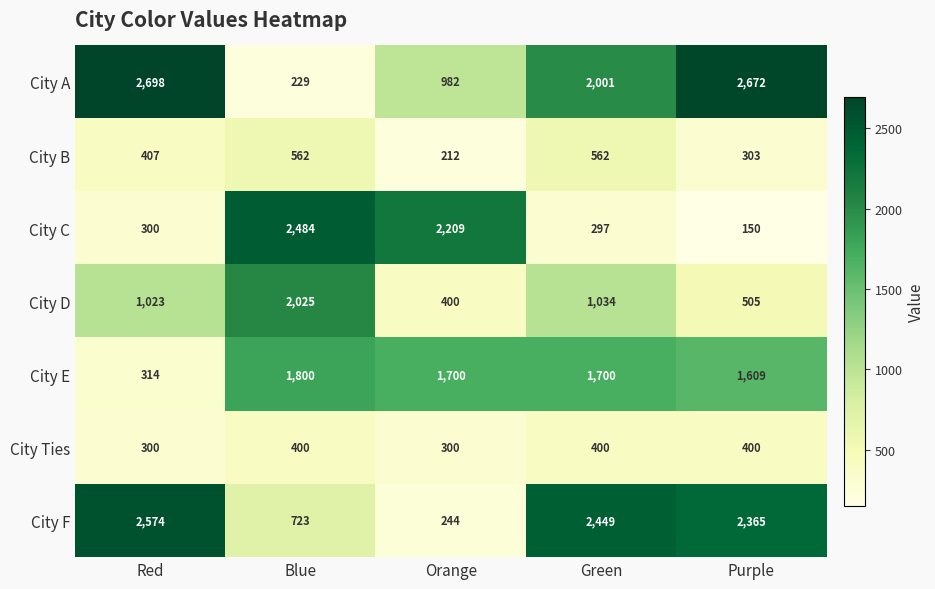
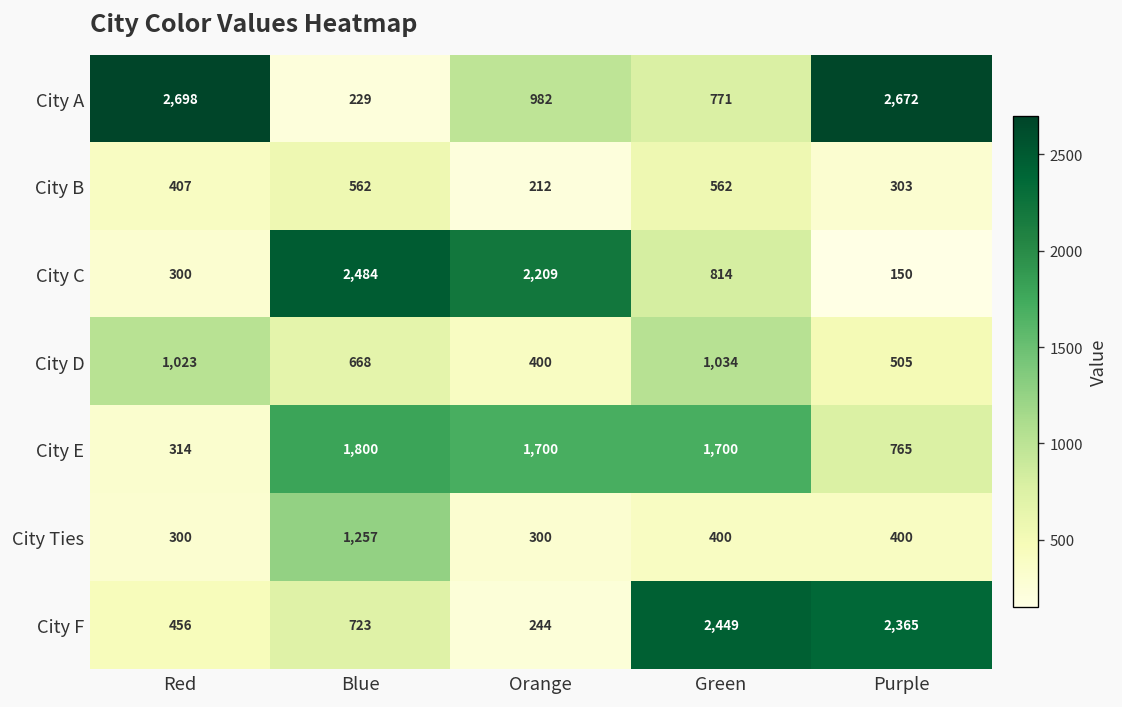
  {
    "City A": {
      "Red": "2,698",
      "Blue": "229",
      "Orange": "982",
-     "Green": "2,001",
+     "Green": "771",
      "Purple": "2,672"
    },
    "City B": {
      "Red": "407",
      "Blue": "562",
      "Orange": "212",
      "Green": "562",
      "Purple": "303"
    },
    "City C": {
      "Red": "300",
      "Blue": "2,484",
      "Orange": "2,209",
-     "Green": "297",
+     "Green": "814",
      "Purple": "150"
    },
    "City D": {
      "Red": "1,023",
-     "Blue": "2,025",
+     "Blue": "668",
      "Orange": "400",
      "Green": "1,034",
      "Purple": "505"
    },
    "City E": {
      "Red": "314",
      "Blue": "1,800",
      "Orange": "1,700",
      "Green": "1,700",
-     "Purple": "1,609"
+     "Purple": "765"
    },
    "City Ties": {
      "Red": "300",
-     "Blue": "400",
+     "Blue": "1,257",
      "Orange": "300",
      "Green": "400",
      "Purple": "400"
    },
    "City F": {
-     "Red": "2,574",
+     "Red": "456",
      "Blue": "723",
      "Orange": "244",
      "Green": "2,449",
      "Purple": "2,365"
    }
  }
